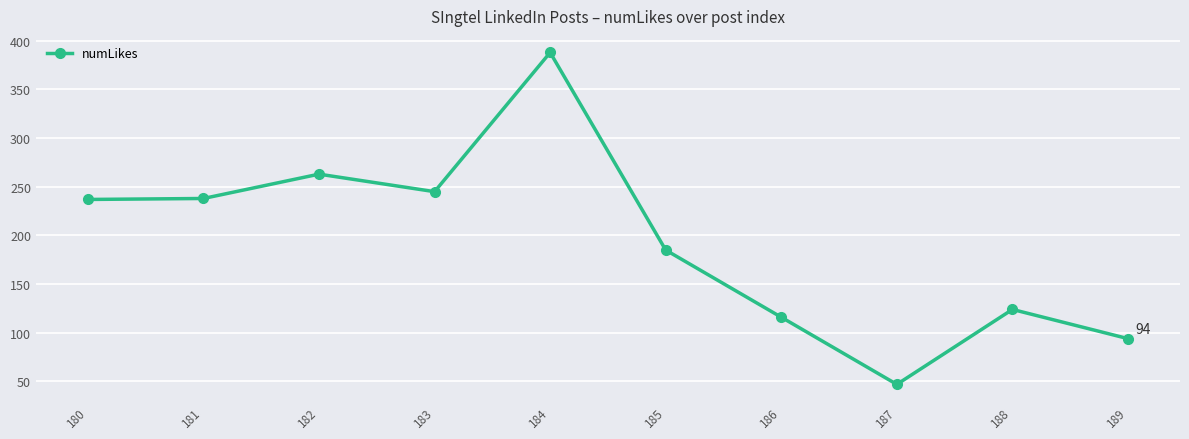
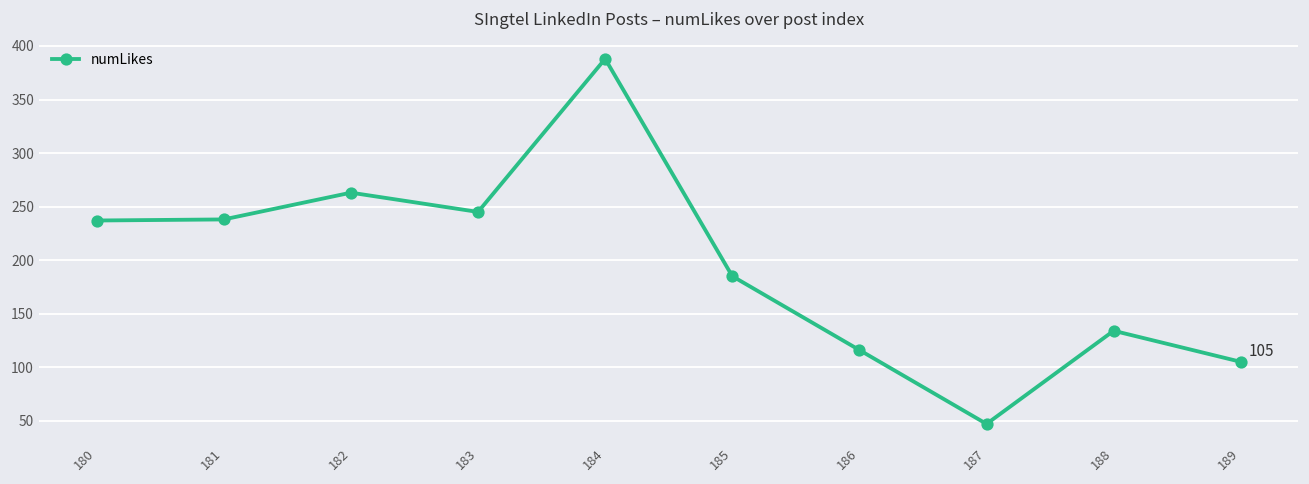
  {
-   "188": 120,
-   "189": 94
+   "188": 130,
+   "189": 105
  }
